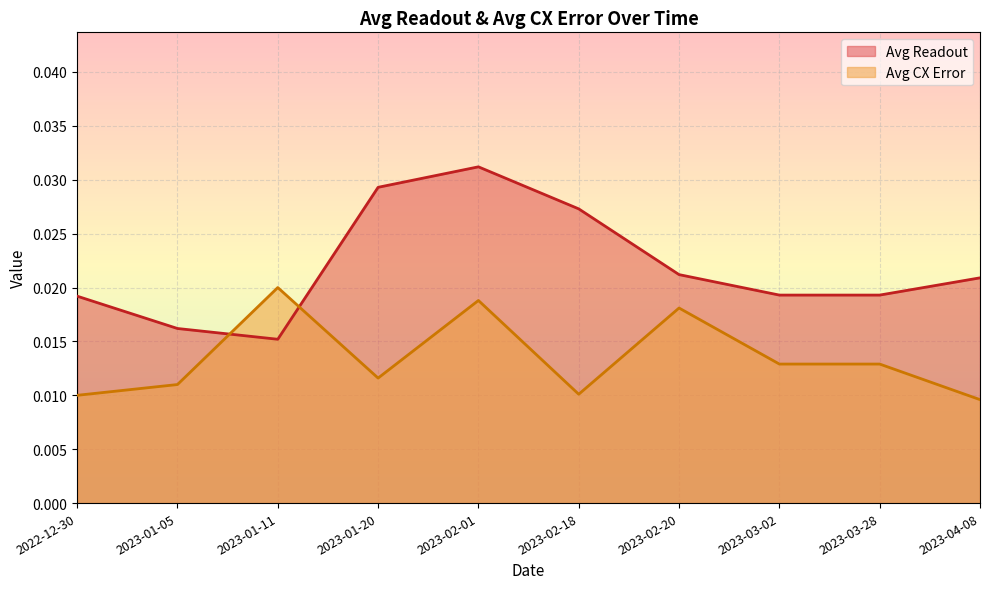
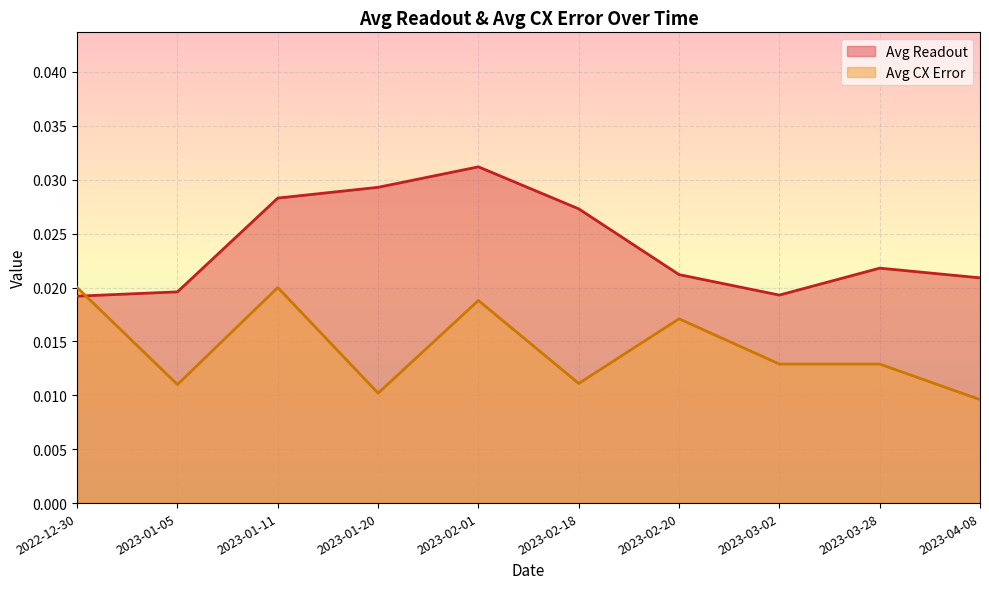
  {
    "Avg Readout": {
      "2022-12-30": 0.0192,
-     "2023-01-05": 0.0162,
-     "2023-01-11": 0.0152,
+     "2023-01-05": 0.0196,
+     "2023-01-11": 0.0283,
      "2023-01-20": 0.0293,
      "2023-02-01": 0.0312,
      "2023-02-18": 0.0273,
      "2023-02-20": 0.0212,
      "2023-03-02": 0.0193,
-     "2023-03-28": 0.0193,
+     "2023-03-28": 0.0218,
      "2023-04-08": 0.0209
    },
    "Avg CX Error": {
-     "2022-12-30": 0.01,
+     "2022-12-30": 0.02,
      "2023-01-05": 0.0110,
      "2023-01-11": 0.0200,
-     "2023-01-20": 0.0116,
+     "2023-01-20": 0.0102,
      "2023-02-01": 0.0188,
-     "2023-02-18": 0.0101,
-     "2023-02-20": 0.0181,
+     "2023-02-18": 0.0111,
+     "2023-02-20": 0.0171,
      "2023-03-02": 0.0129,
      "2023-03-28": 0.0129,
      "2023-04-08": 0.0096
    }
  }
